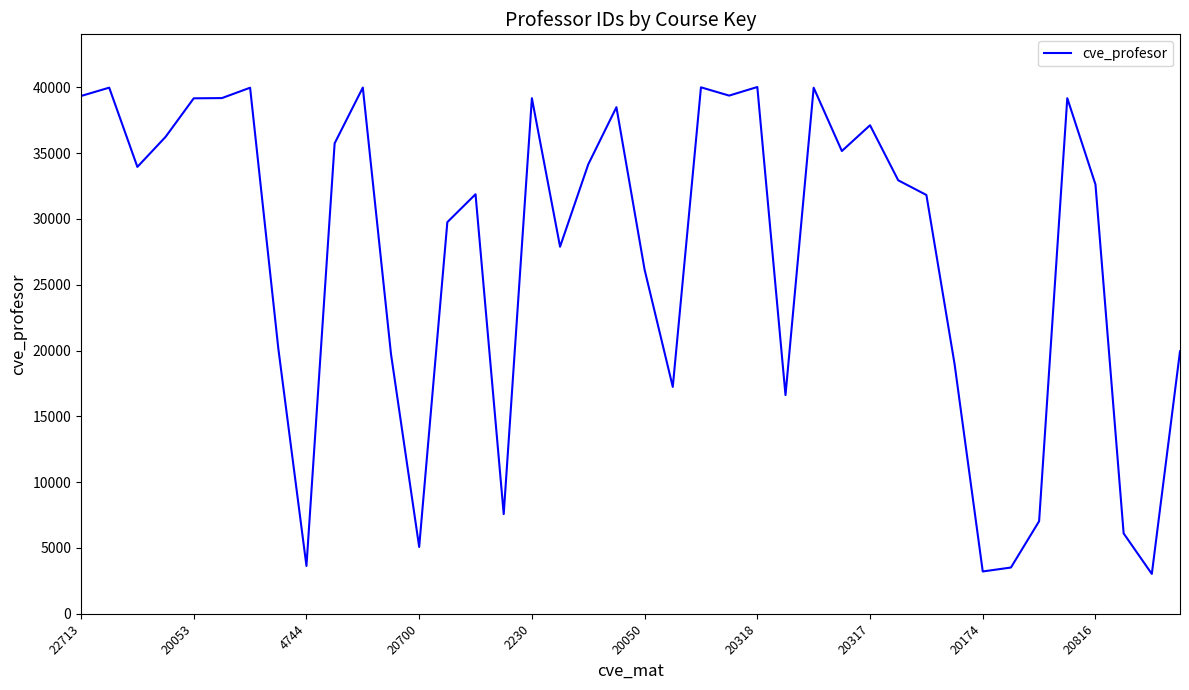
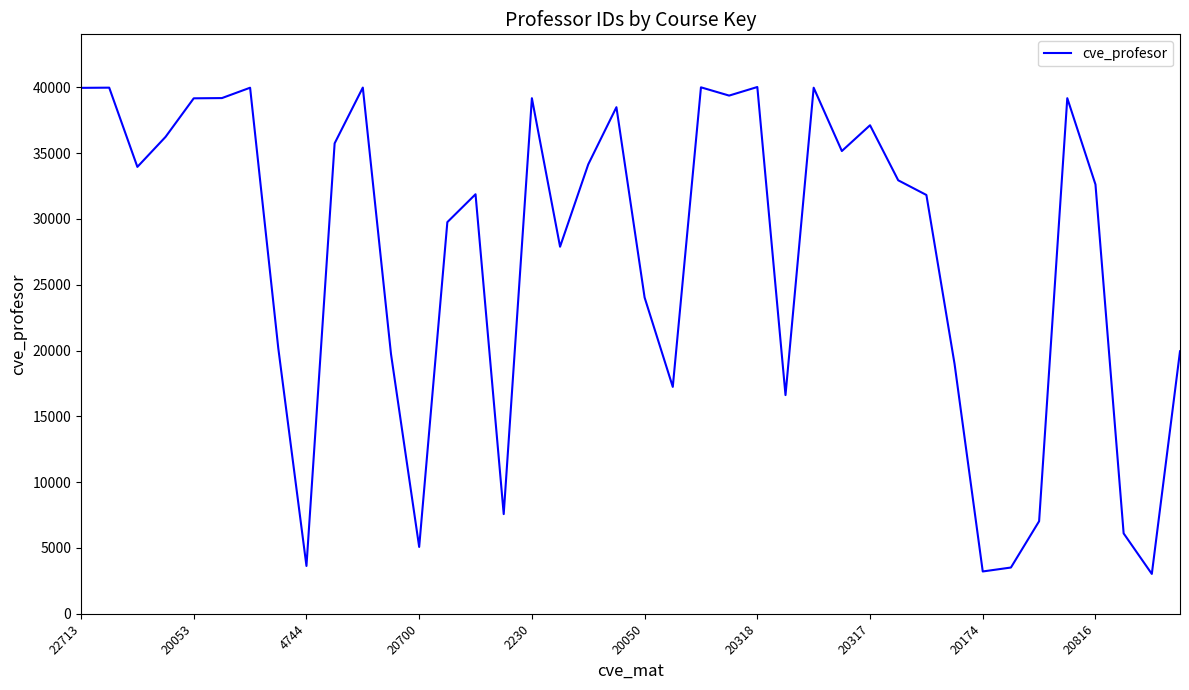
  {
-   "22713": 39300,
+   "22713": 40000,
    "20053": 39200,
    "4744": 3600,
    "20700": 5100,
    "2230": 39200,
-   "20050": 26100,
+   "20050": 24000,
    "20318": 40000,
    "20317": 37100,
    "20174": 3200,
    "20816": 32600
  }
